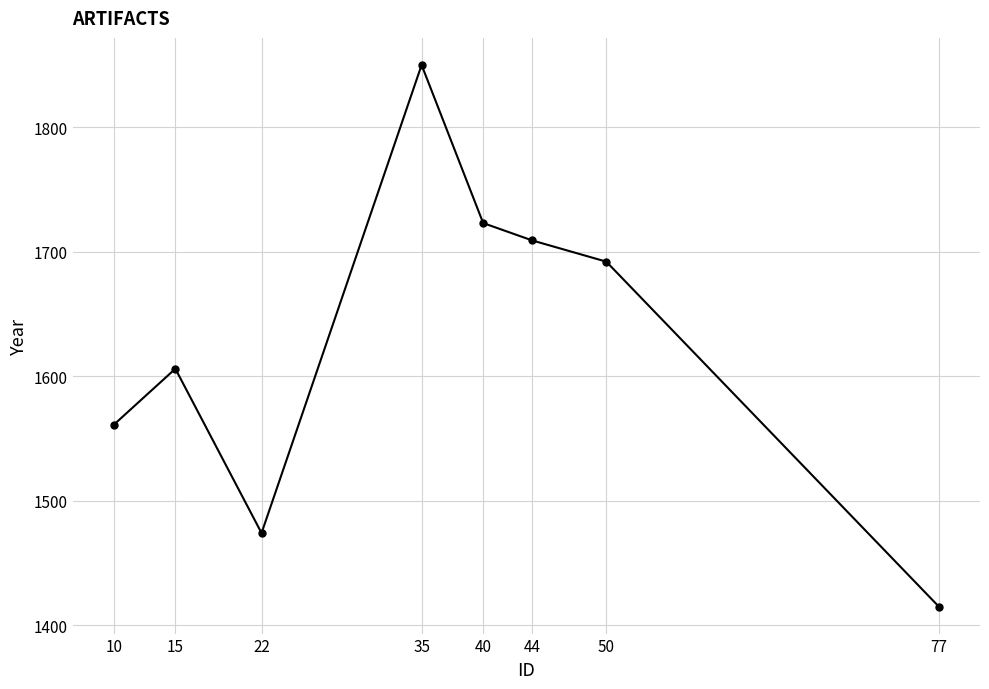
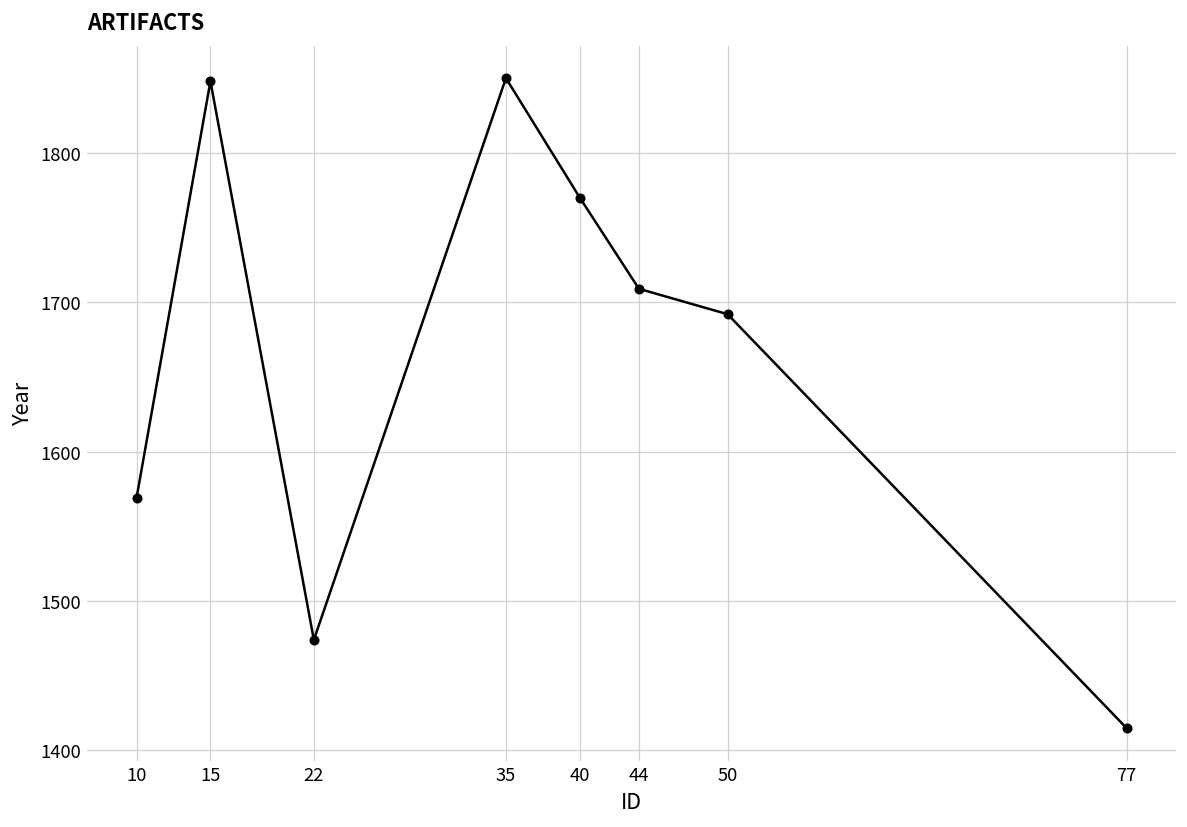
  {
-   "10": 1561,
-   "15": 1606,
+   "10": 1569,
+   "15": 1848,
    "22": 1474,
    "35": 1850,
-   "40": 1723,
+   "40": 1770,
    "44": 1709,
    "50": 1692,
    "77": 1415
  }
